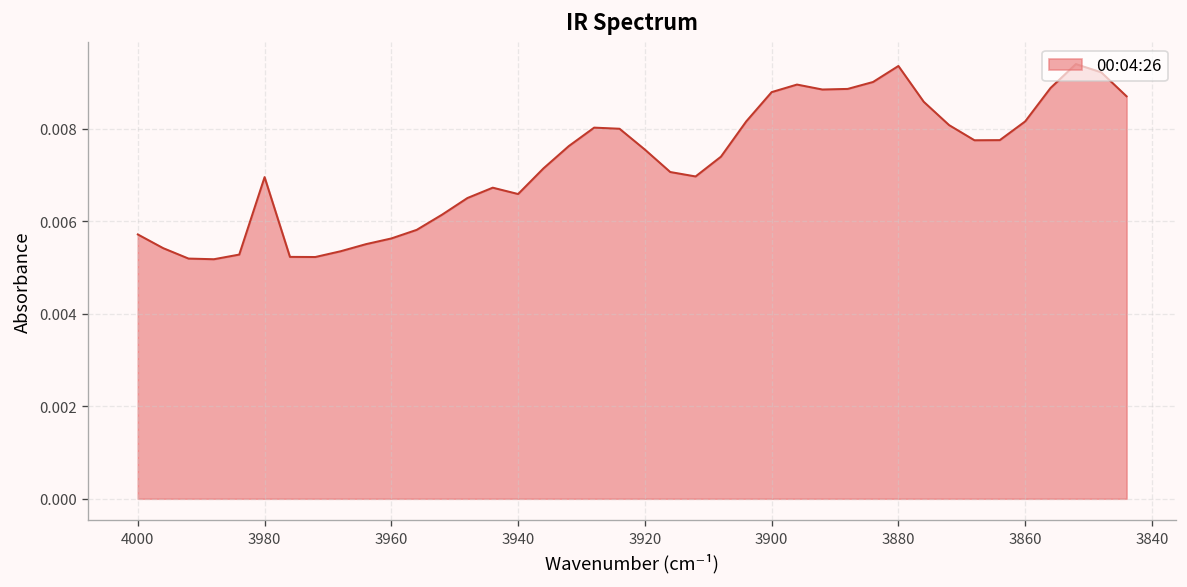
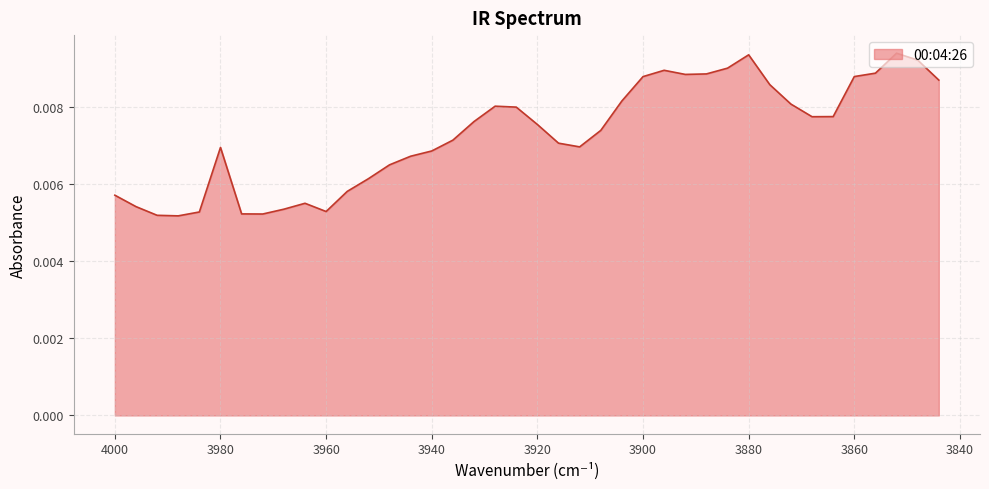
  {
    "4000": 0.0057,
    "3980": 0.0070,
-   "3960": 0.0056,
-   "3940": 0.0066,
+   "3960": 0.0053,
+   "3940": 0.0069,
    "3920": 0.0075,
    "3900": 0.0088,
    "3880": 0.0094,
-   "3860": 0.0082
+   "3860": 0.0088
  }
